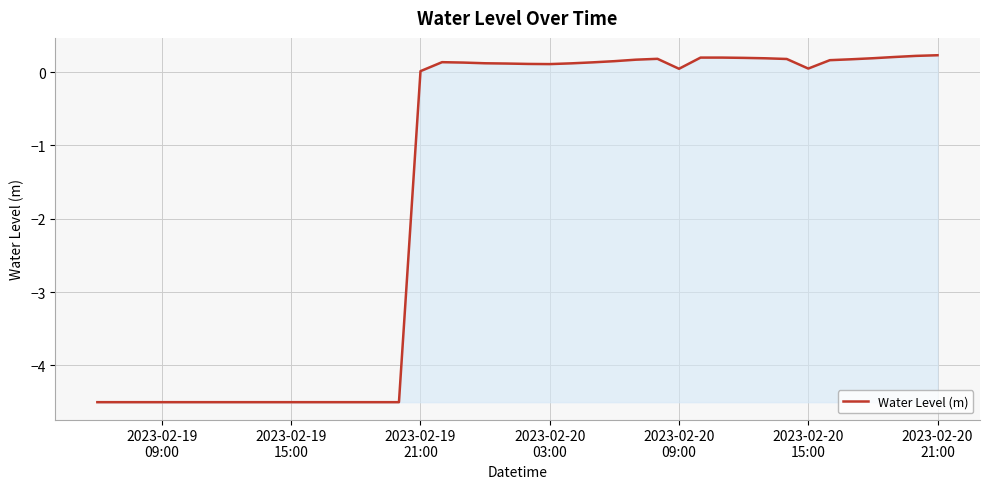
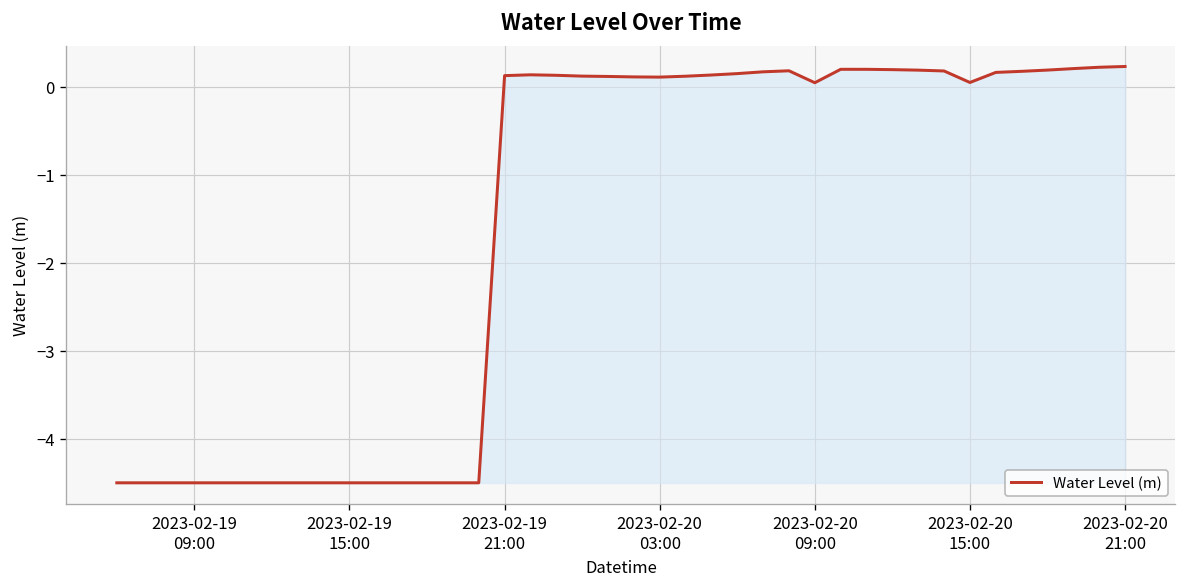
  {
    "2023-02-19 09:00": -4.5,
    "2023-02-19 15:00": -4.5,
-   "2023-02-19 21:00": 0.0,
+   "2023-02-19 21:00": 0.1,
    "2023-02-20 03:00": 0.1,
    "2023-02-20 09:00": 0.0,
    "2023-02-20 15:00": 0.0,
    "2023-02-20 21:00": 0.2
  }
